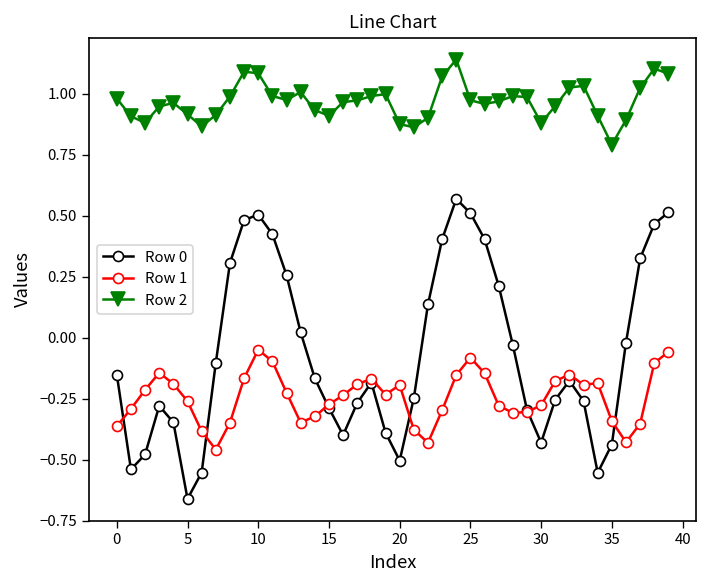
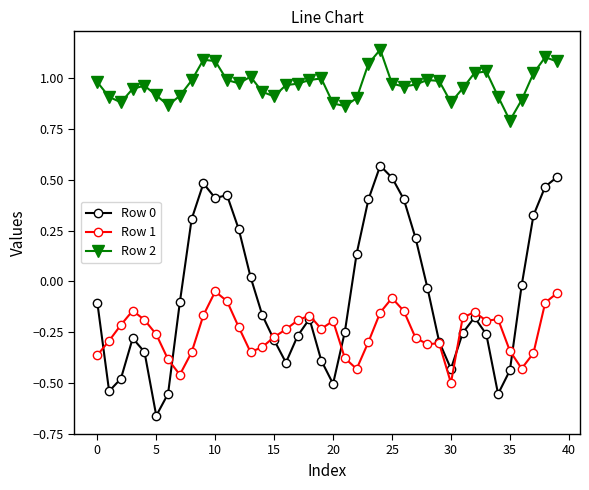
  {
    "Row 0": {
-     "0": -0.15,
+     "0": -0.10,
      "5": -0.66,
-     "10": 0.50,
+     "10": 0.41,
      "15": -0.29,
      "20": -0.50,
      "25": 0.51,
      "30": -0.43,
      "35": -0.44
    },
    "Row 1": {
      "0": -0.36,
      "5": -0.26,
      "10": -0.05,
      "15": -0.27,
      "20": -0.19,
      "25": -0.08,
-     "30": -0.28,
+     "30": -0.50,
      "35": -0.34
    },
    "Row 2": {
      "0": 0.98,
      "5": 0.92,
      "10": 1.08,
      "15": 0.91,
      "20": 0.88,
      "25": 0.97,
      "30": 0.88,
      "35": 0.79
    }
  }
